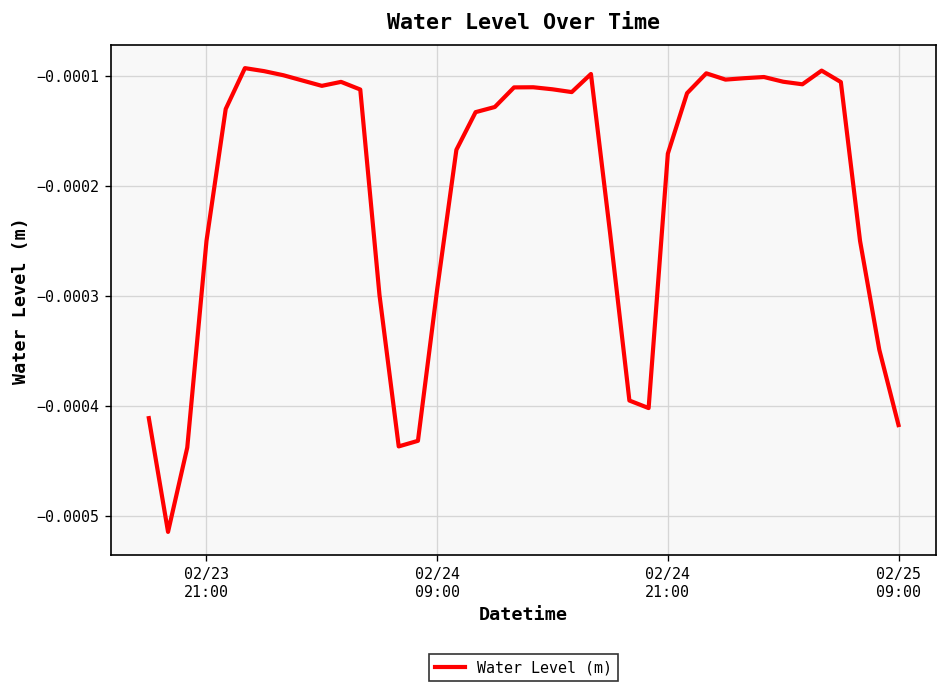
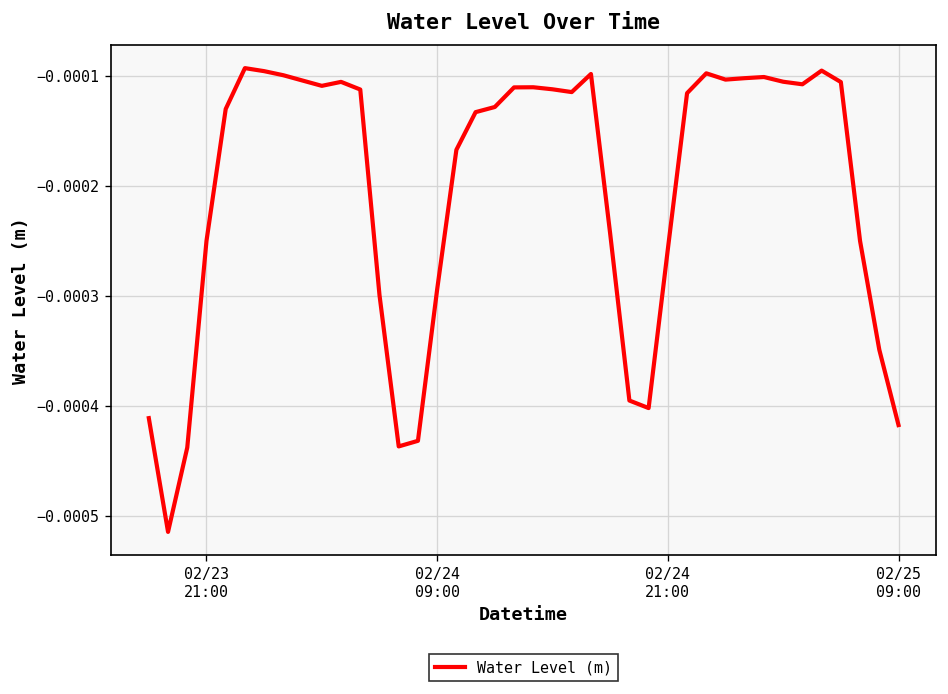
  {
    "02/23 21:00": -0.00025,
    "02/24 09:00": -0.00029,
-   "02/24 21:00": -0.00017,
+   "02/24 21:00": -0.00026,
    "02/25 09:00": -0.00042
  }
